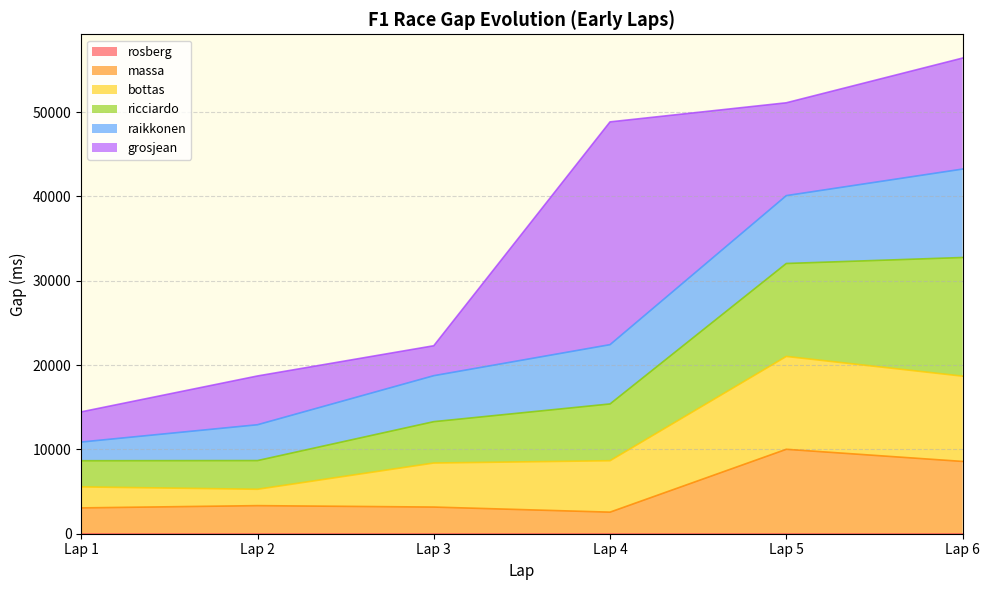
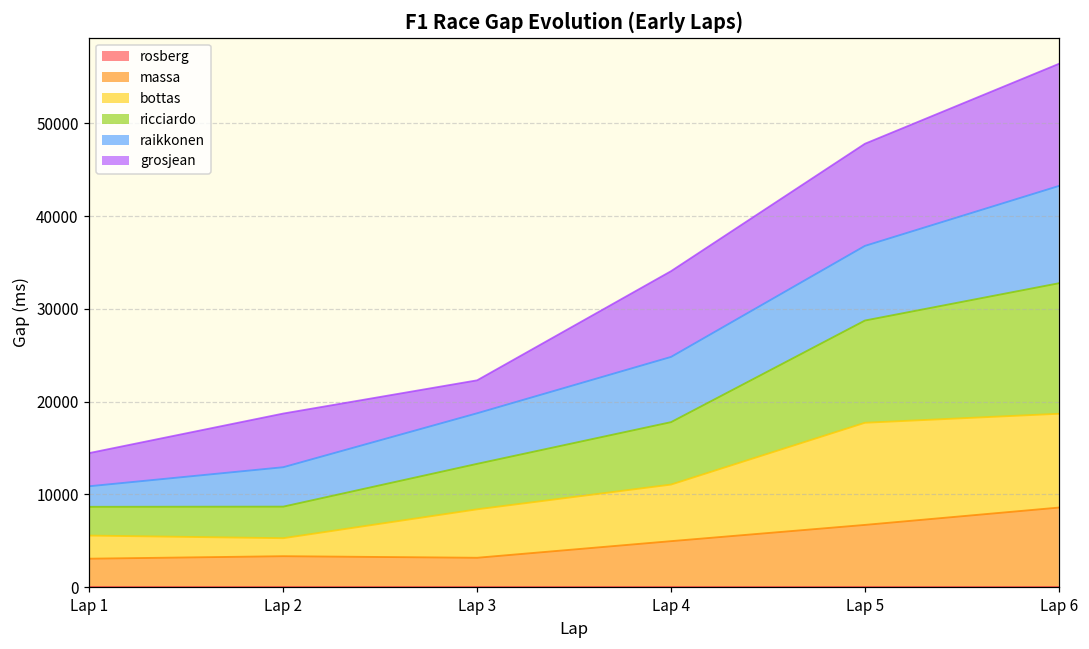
  {
    "rosberg": {
      "Lap 1": 0,
      "Lap 2": 0,
      "Lap 3": 0,
      "Lap 4": 0,
      "Lap 5": 0,
      "Lap 6": 0
    },
    "massa": {
      "Lap 1": 3000,
      "Lap 2": 3000,
      "Lap 3": 3000,
-     "Lap 4": 3000,
-     "Lap 5": 10000,
+     "Lap 4": 5000,
+     "Lap 5": 7000,
      "Lap 6": 9000
    },
    "bottas": {
      "Lap 1": 2000,
      "Lap 2": 2000,
      "Lap 3": 5000,
      "Lap 4": 6000,
      "Lap 5": 11000,
      "Lap 6": 10000
    },
    "ricciardo": {
      "Lap 1": 3000,
      "Lap 2": 3000,
      "Lap 3": 5000,
      "Lap 4": 7000,
      "Lap 5": 11000,
      "Lap 6": 14000
    },
    "raikkonen": {
      "Lap 1": 2000,
      "Lap 2": 4000,
      "Lap 3": 5000,
      "Lap 4": 7000,
      "Lap 5": 8000,
      "Lap 6": 10000
    },
    "grosjean": {
      "Lap 1": 4000,
      "Lap 2": 6000,
      "Lap 3": 4000,
-     "Lap 4": 26000,
+     "Lap 4": 9000,
      "Lap 5": 11000,
      "Lap 6": 13000
    }
  }
